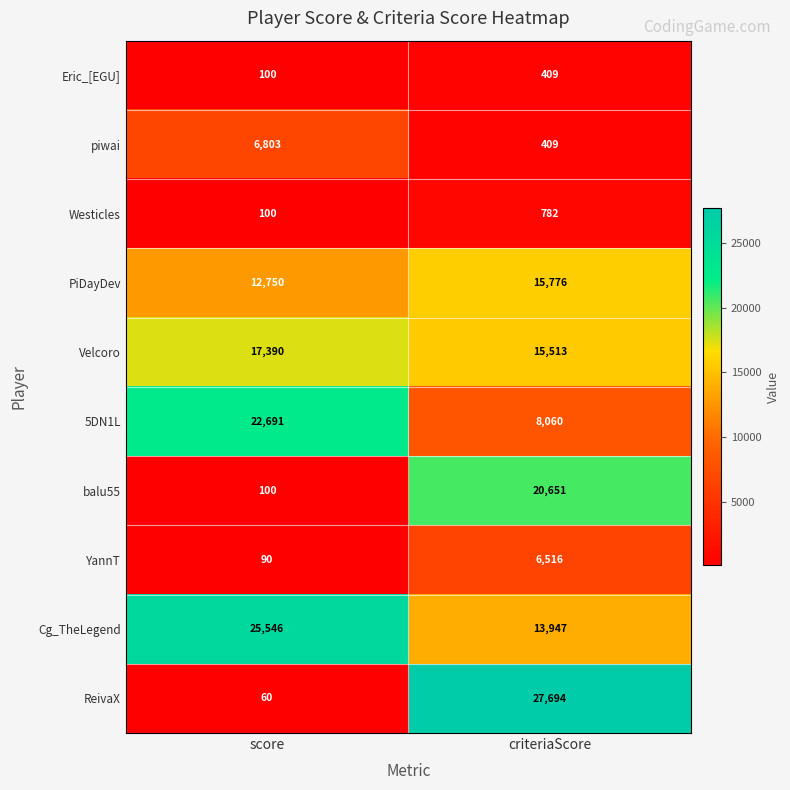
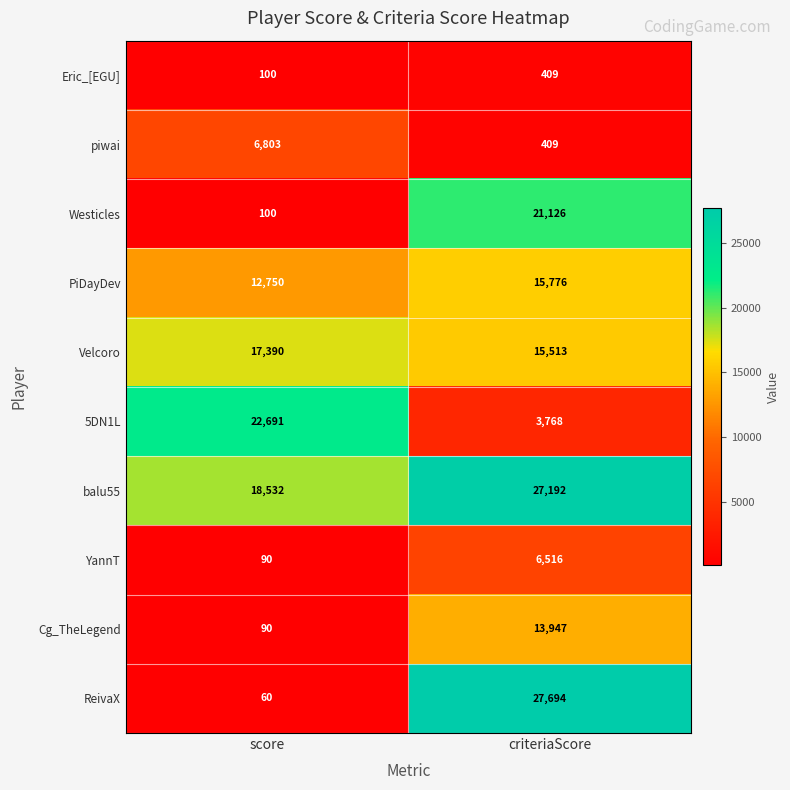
  {
    "Eric_[EGU]": {
      "score": "100",
      "criteriaScore": "409"
    },
    "piwai": {
      "score": "6,803",
      "criteriaScore": "409"
    },
    "Westicles": {
      "score": "100",
-     "criteriaScore": "782"
+     "criteriaScore": "21,126"
    },
    "PiDayDev": {
      "score": "12,750",
      "criteriaScore": "15,776"
    },
    "Velcoro": {
      "score": "17,390",
      "criteriaScore": "15,513"
    },
    "5DN1L": {
      "score": "22,691",
-     "criteriaScore": "8,060"
+     "criteriaScore": "3,768"
    },
    "balu55": {
-     "score": "100",
-     "criteriaScore": "20,651"
+     "score": "18,532",
+     "criteriaScore": "27,192"
    },
    "YannT": {
      "score": "90",
      "criteriaScore": "6,516"
    },
    "Cg_TheLegend": {
-     "score": "25,546",
+     "score": "90",
      "criteriaScore": "13,947"
    },
    "ReivaX": {
      "score": "60",
      "criteriaScore": "27,694"
    }
  }
